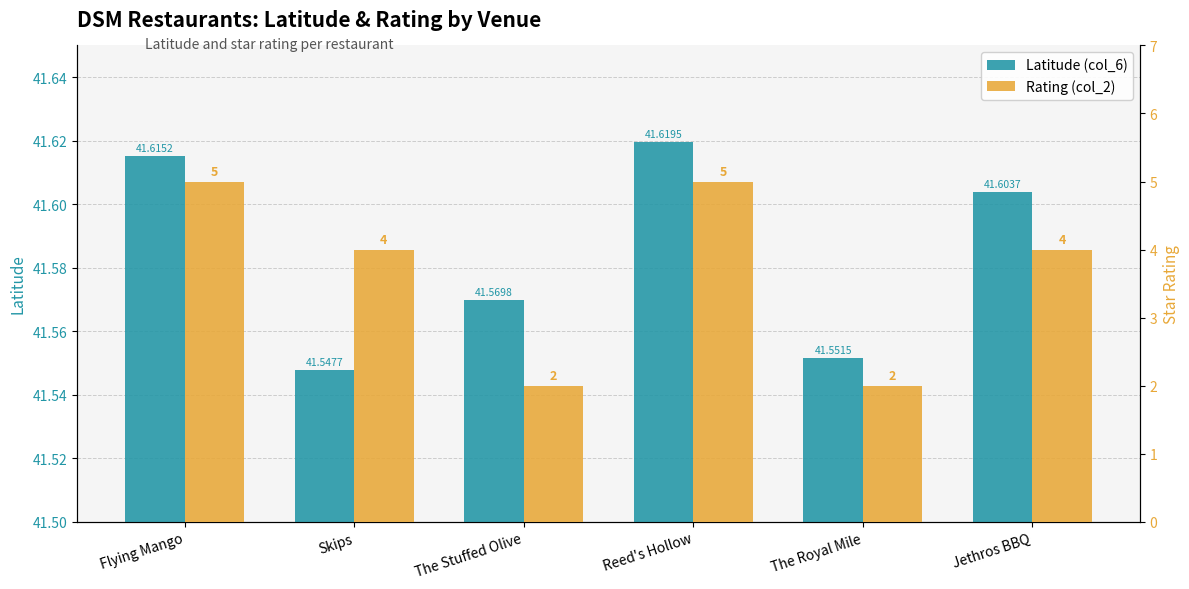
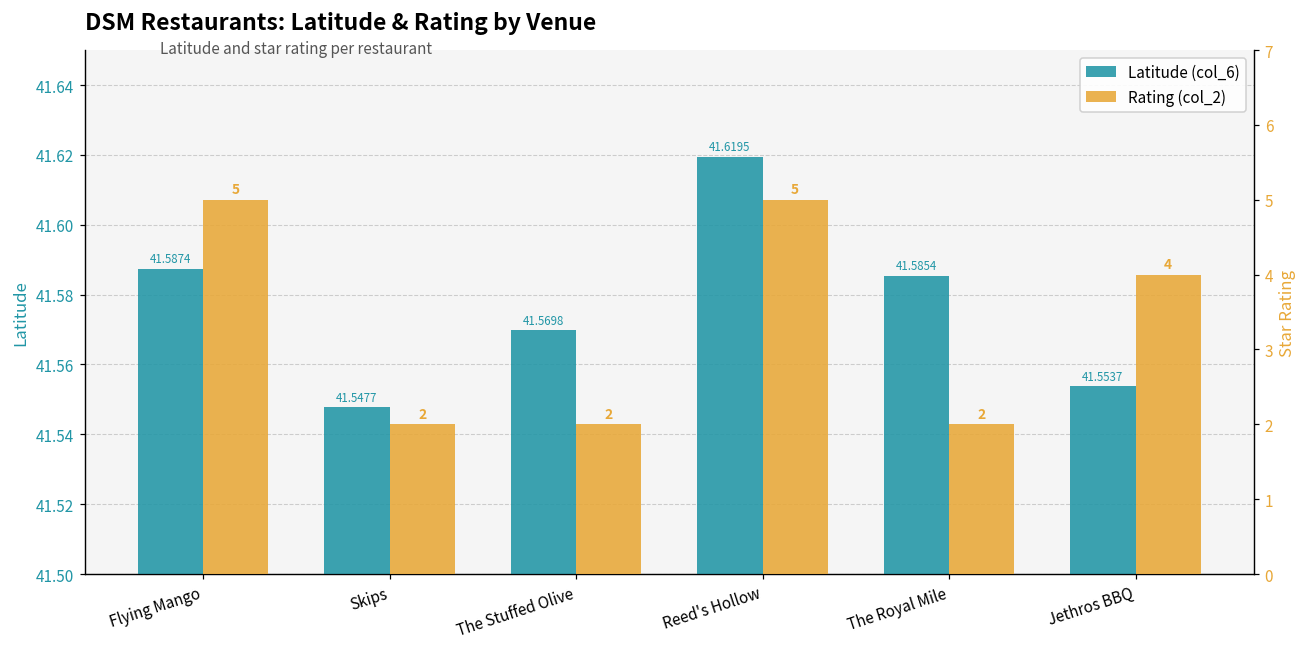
  {
    "Latitude (col_6)": {
-     "Flying Mango": 41.6152,
+     "Flying Mango": 41.5874,
      "Skips": 41.5477,
      "The Stuffed Olive": 41.5698,
      "Reed's Hollow": 41.6195,
-     "The Royal Mile": 41.5515,
-     "Jethros BBQ": 41.6037
+     "The Royal Mile": 41.5854,
+     "Jethros BBQ": 41.5537
    },
    "Rating (col_2)": {
      "Flying Mango": 5,
-     "Skips": 4,
+     "Skips": 2,
      "The Stuffed Olive": 2,
      "Reed's Hollow": 5,
      "The Royal Mile": 2,
      "Jethros BBQ": 4
    }
  }
